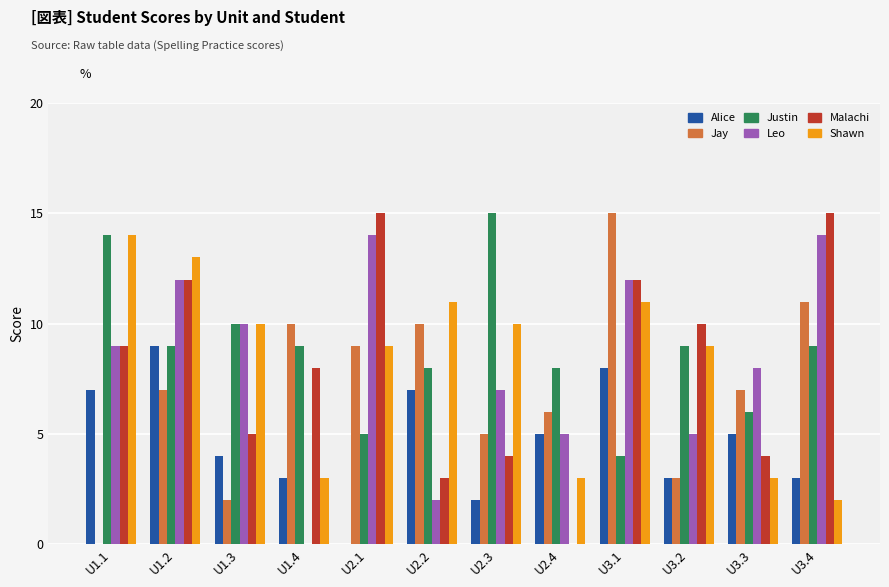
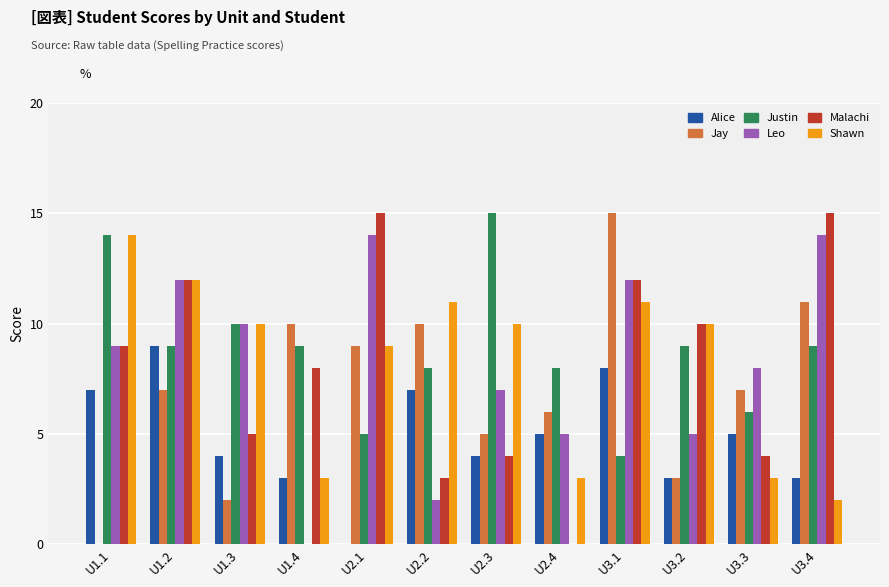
  {
    "Alice": {
      "U1.1": 7,
      "U1.2": 9,
      "U1.3": 4,
      "U1.4": 3,
      "U2.1": 0,
      "U2.2": 7,
-     "U2.3": 2,
+     "U2.3": 4,
      "U2.4": 5,
      "U3.1": 8,
      "U3.2": 3,
      "U3.3": 5,
      "U3.4": 3
    },
    "Jay": {
      "U1.1": 0,
      "U1.2": 7,
      "U1.3": 2,
      "U1.4": 10,
      "U2.1": 9,
      "U2.2": 10,
      "U2.3": 5,
      "U2.4": 6,
      "U3.1": 15,
      "U3.2": 3,
      "U3.3": 7,
      "U3.4": 11
    },
    "Justin": {
      "U1.1": 14,
      "U1.2": 9,
      "U1.3": 10,
      "U1.4": 9,
      "U2.1": 5,
      "U2.2": 8,
      "U2.3": 15,
      "U2.4": 8,
      "U3.1": 4,
      "U3.2": 9,
      "U3.3": 6,
      "U3.4": 9
    },
    "Leo": {
      "U1.1": 9,
      "U1.2": 12,
      "U1.3": 10,
      "U1.4": 0,
      "U2.1": 14,
      "U2.2": 2,
      "U2.3": 7,
      "U2.4": 5,
      "U3.1": 12,
      "U3.2": 5,
      "U3.3": 8,
      "U3.4": 14
    },
    "Malachi": {
      "U1.1": 9,
      "U1.2": 12,
      "U1.3": 5,
      "U1.4": 8,
      "U2.1": 15,
      "U2.2": 3,
      "U2.3": 4,
      "U2.4": 0,
      "U3.1": 12,
      "U3.2": 10,
      "U3.3": 4,
      "U3.4": 15
    },
    "Shawn": {
      "U1.1": 14,
-     "U1.2": 13,
+     "U1.2": 12,
      "U1.3": 10,
      "U1.4": 3,
      "U2.1": 9,
      "U2.2": 11,
      "U2.3": 10,
      "U2.4": 3,
      "U3.1": 11,
-     "U3.2": 9,
+     "U3.2": 10,
      "U3.3": 3,
      "U3.4": 2
    }
  }
